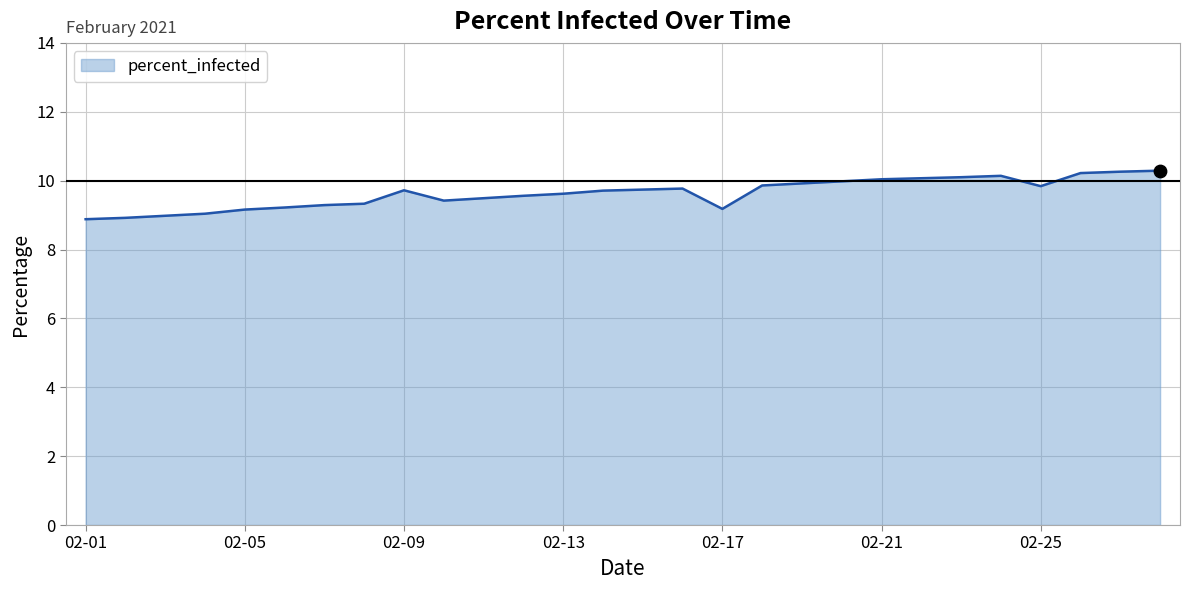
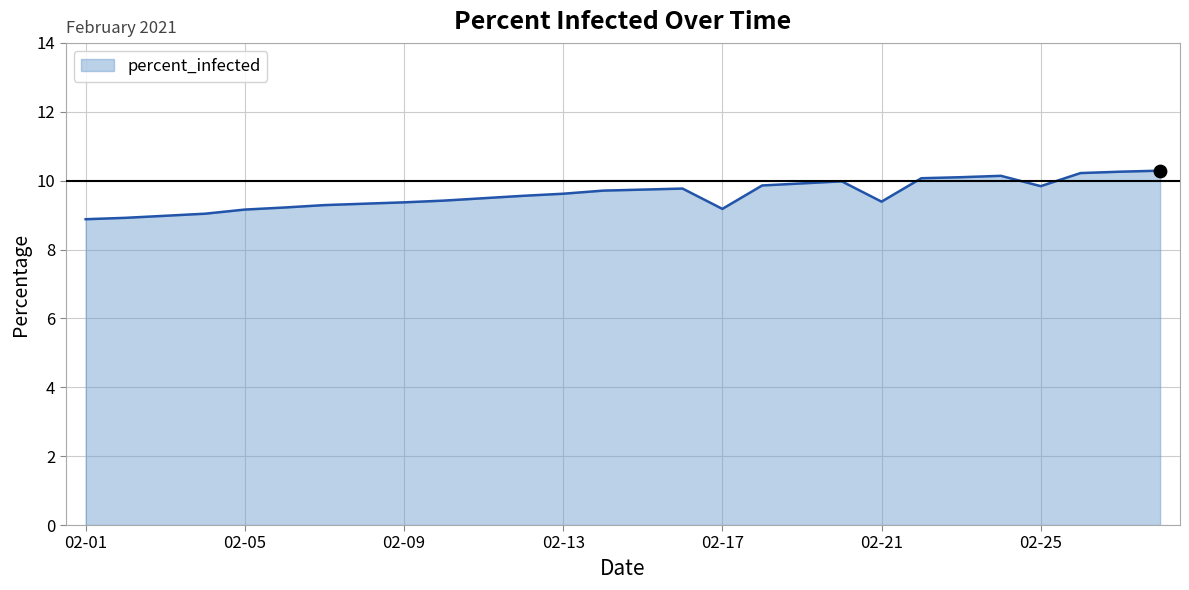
  {
    "percent_infected": {
      "02-01": 8.9,
      "02-05": 9.2,
-     "02-09": 9.7,
+     "02-09": 9.4,
      "02-13": 9.6,
      "02-17": 9.2,
-     "02-21": 10.0,
+     "02-21": 9.4,
      "02-25": 9.8
    }
  }
